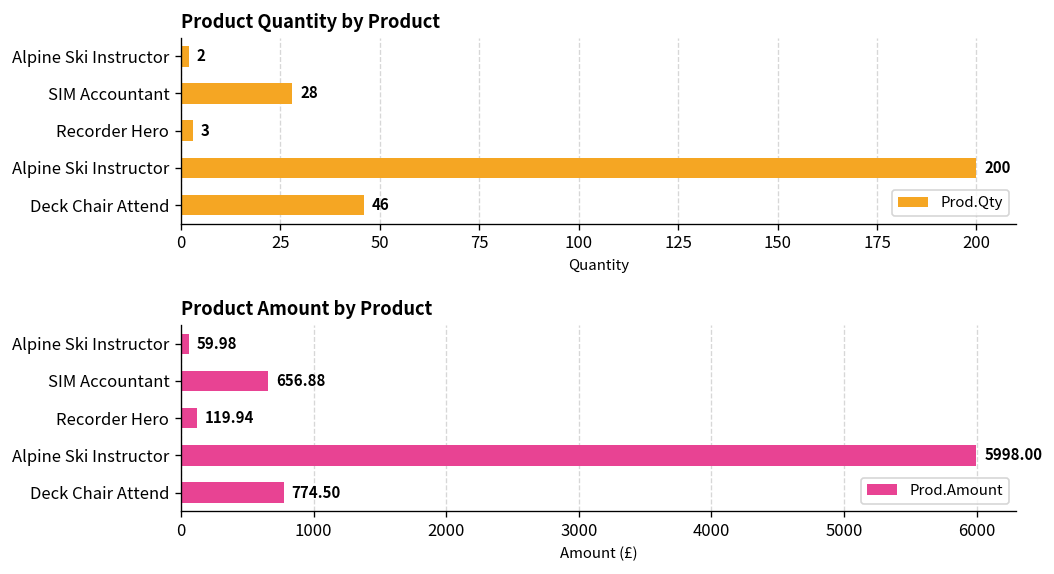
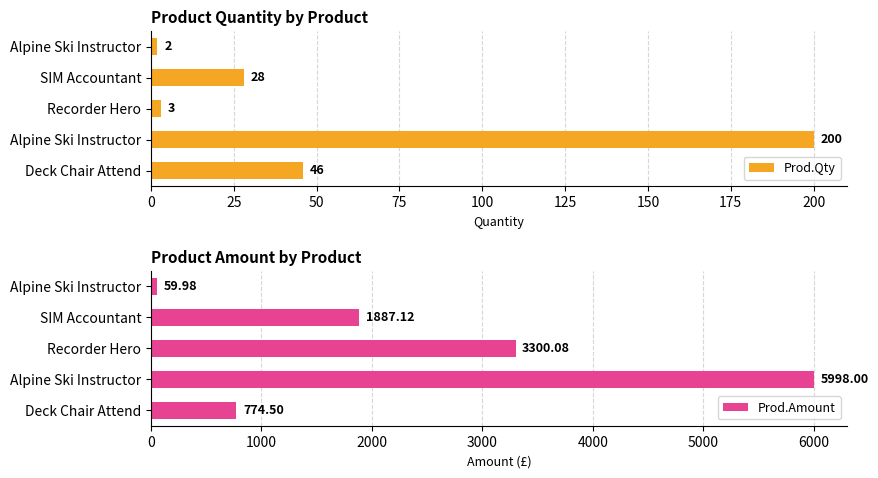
  {
    "Product Quantity by Product": {
      "SIM Accountant": 28,
      "Recorder Hero": 3,
      "Deck Chair Attend": 46
    },
    "Product Amount by Product": {
-     "SIM Accountant": 656.88,
-     "Recorder Hero": 119.94,
+     "SIM Accountant": 1887.12,
+     "Recorder Hero": 3300.08,
      "Deck Chair Attend": 774.50
    }
  }
